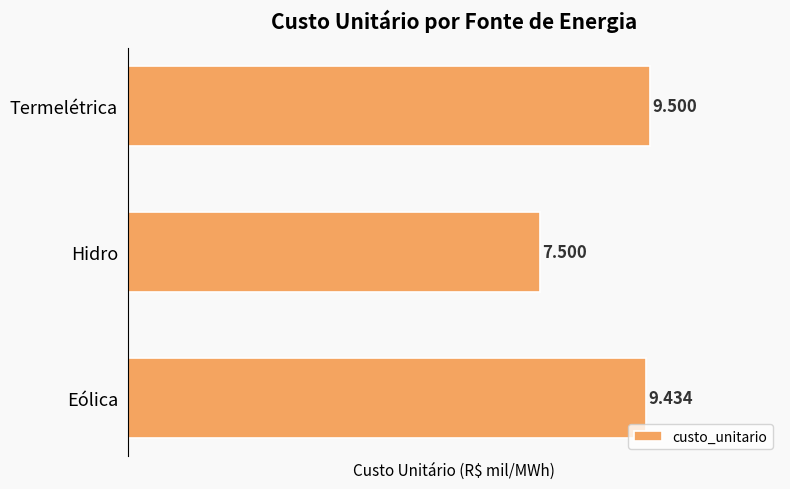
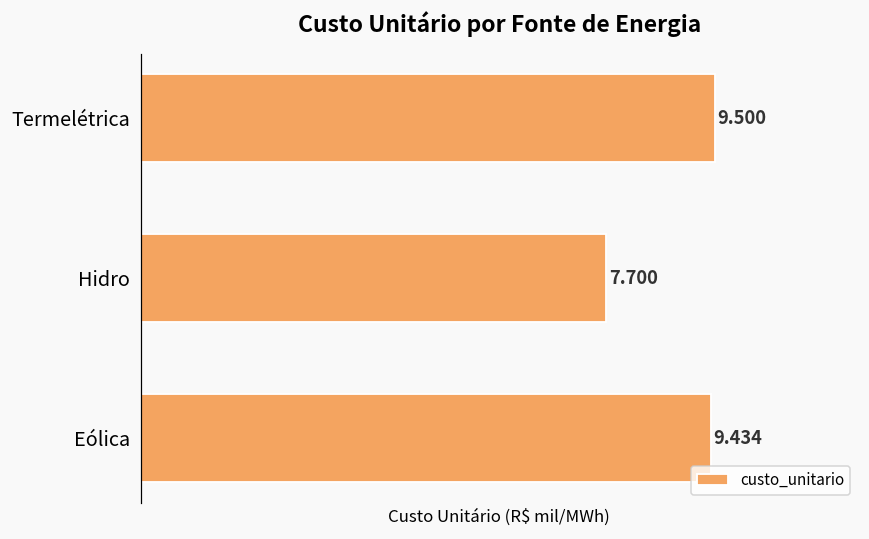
  {
    "Termelétrica": 9.500,
-   "Hidro": 7.500,
+   "Hidro": 7.700,
    "Eólica": 9.434
  }
